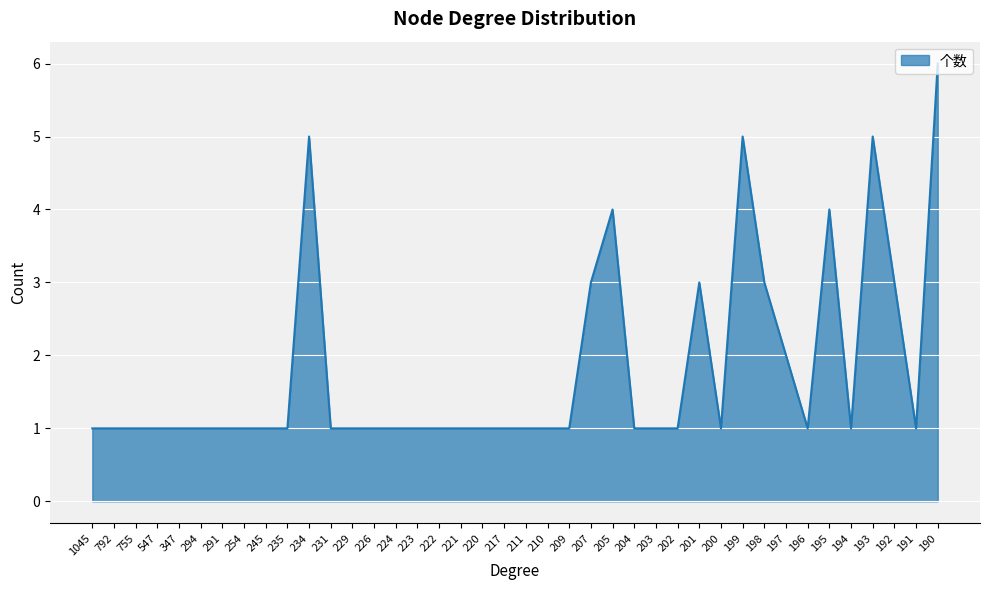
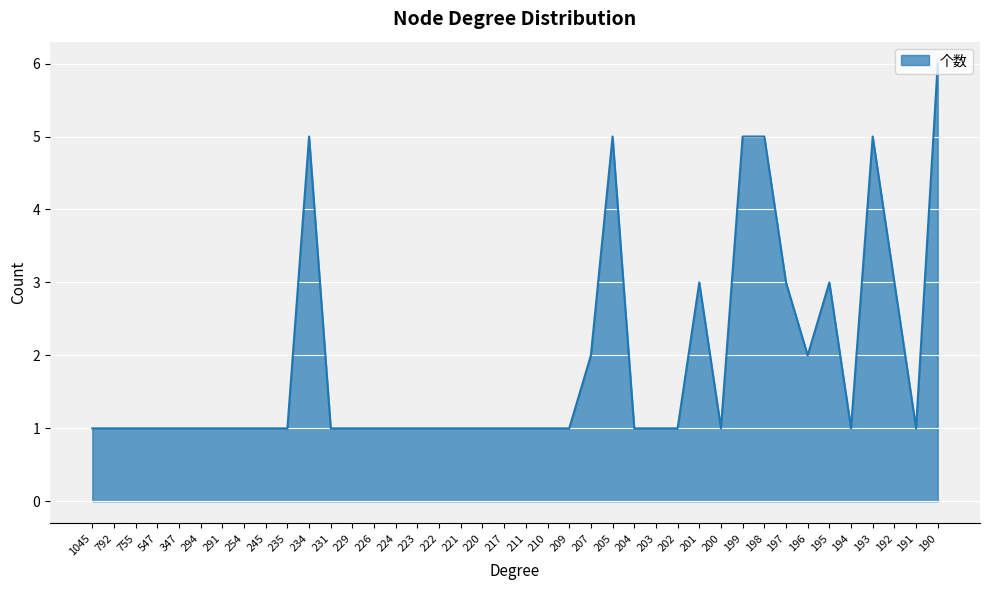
  {
    "1045": 1,
    "792": 1,
    "755": 1,
    "547": 1,
    "347": 1,
    "294": 1,
    "291": 1,
    "254": 1,
    "245": 1,
    "235": 1,
    "234": 5,
    "231": 1,
    "229": 1,
    "226": 1,
    "224": 1,
    "223": 1,
    "222": 1,
    "221": 1,
    "220": 1,
    "217": 1,
    "211": 1,
    "210": 1,
    "209": 1,
-   "207": 3,
-   "205": 4,
+   "207": 2,
+   "205": 5,
    "204": 1,
    "203": 1,
    "202": 1,
    "201": 3,
    "200": 1,
    "199": 5,
-   "198": 3,
-   "197": 2,
-   "196": 1,
-   "195": 4,
+   "198": 5,
+   "197": 3,
+   "196": 2,
+   "195": 3,
    "194": 1,
    "193": 5,
    "192": 3,
    "191": 1
  }
